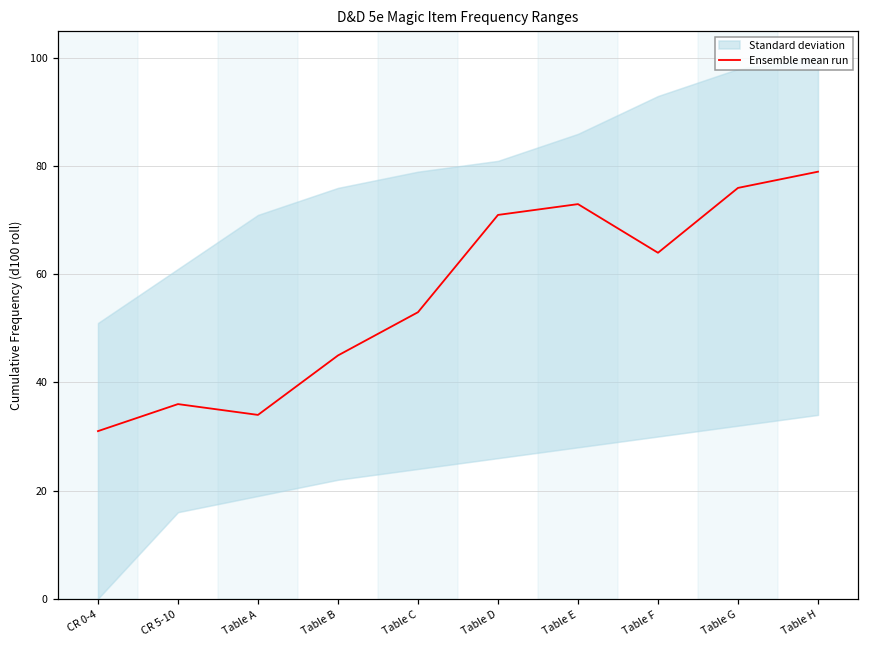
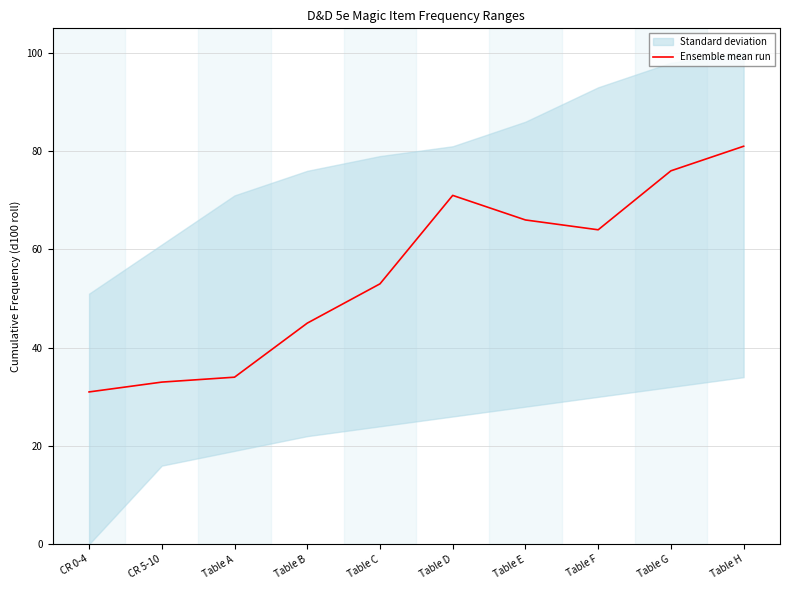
  {
    "Ensemble mean run": {
      "CR 0-4": 31,
-     "CR 5-10": 36,
+     "CR 5-10": 33,
      "Table A": 34,
      "Table B": 45,
      "Table C": 53,
      "Table D": 71,
-     "Table E": 73,
+     "Table E": 66,
      "Table F": 64,
      "Table G": 76,
-     "Table H": 79
+     "Table H": 81
    }
  }
